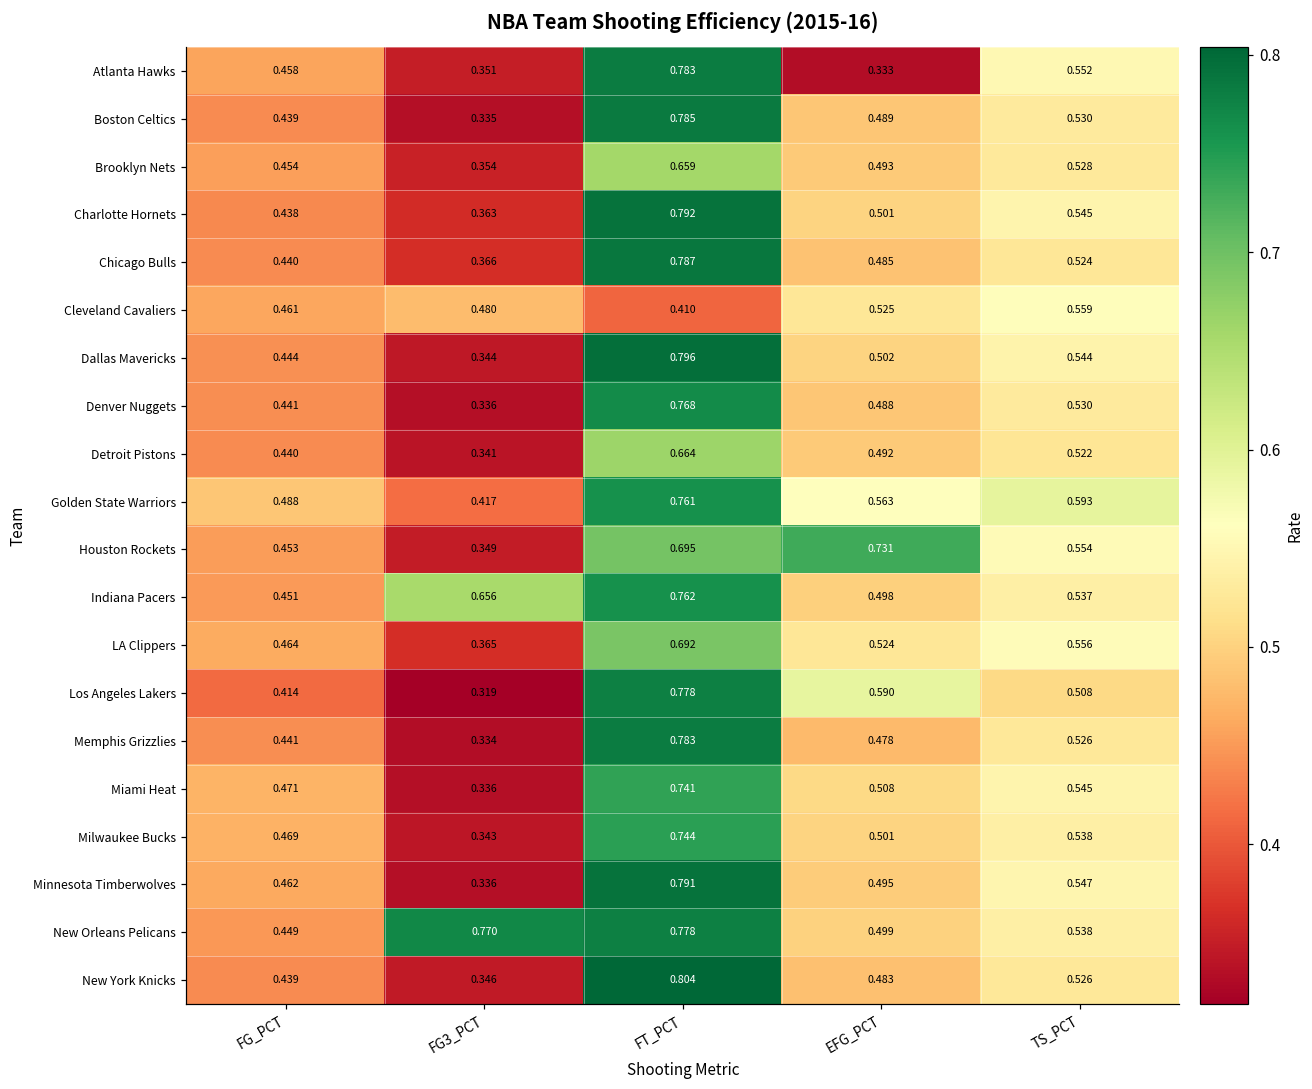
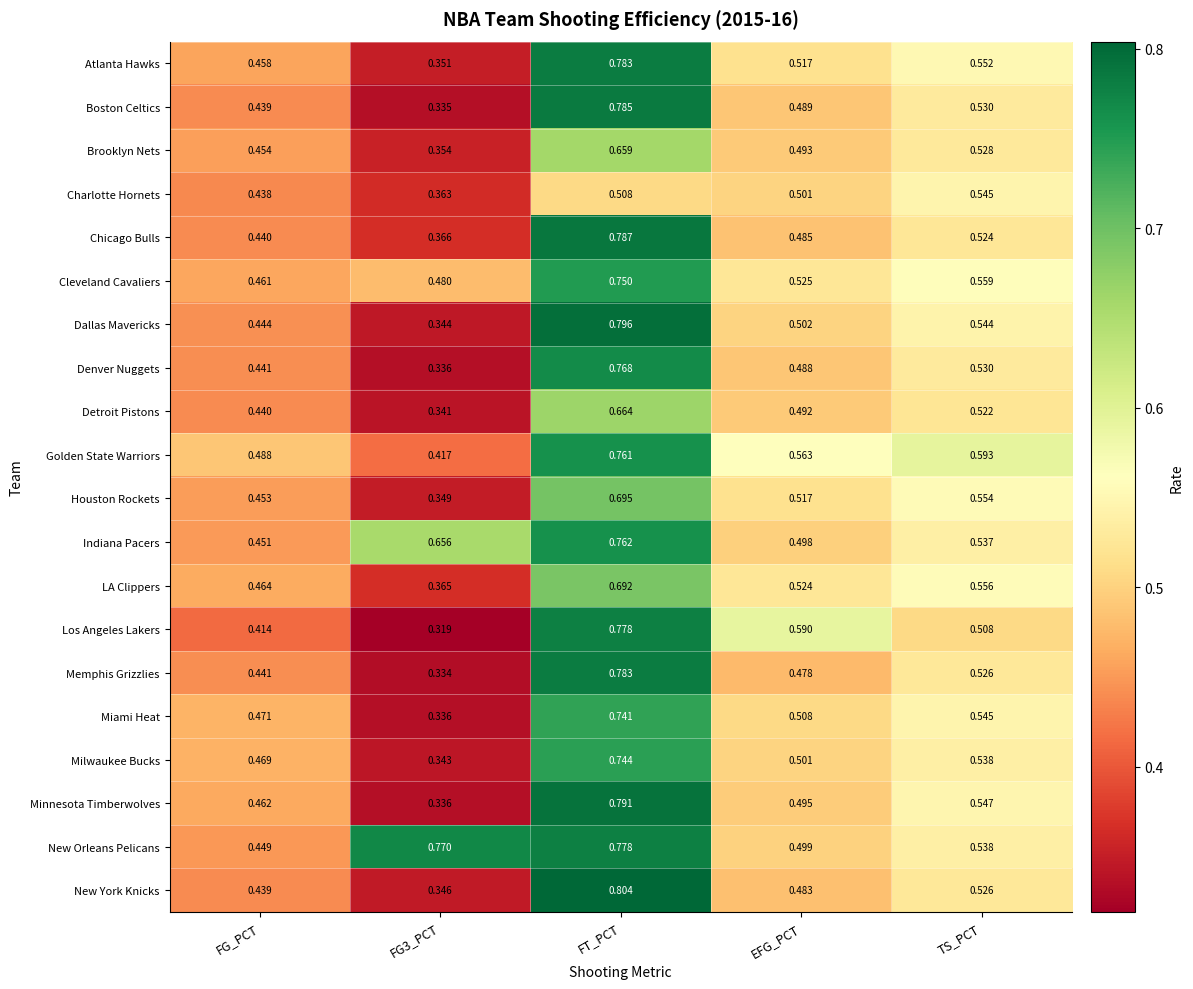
  {
    "Atlanta Hawks": {
      "FG_PCT": 0.458,
      "FG3_PCT": 0.351,
      "FT_PCT": 0.783,
-     "EFG_PCT": 0.333,
+     "EFG_PCT": 0.517,
      "TS_PCT": 0.552
    },
    "Boston Celtics": {
      "FG_PCT": 0.439,
      "FG3_PCT": 0.335,
      "FT_PCT": 0.785,
      "EFG_PCT": 0.489,
      "TS_PCT": 0.530
    },
    "Brooklyn Nets": {
      "FG_PCT": 0.454,
      "FG3_PCT": 0.354,
      "FT_PCT": 0.659,
      "EFG_PCT": 0.493,
      "TS_PCT": 0.528
    },
    "Charlotte Hornets": {
      "FG_PCT": 0.438,
      "FG3_PCT": 0.363,
-     "FT_PCT": 0.792,
+     "FT_PCT": 0.508,
      "EFG_PCT": 0.501,
      "TS_PCT": 0.545
    },
    "Chicago Bulls": {
      "FG_PCT": 0.440,
      "FG3_PCT": 0.366,
      "FT_PCT": 0.787,
      "EFG_PCT": 0.485,
      "TS_PCT": 0.524
    },
    "Cleveland Cavaliers": {
      "FG_PCT": 0.461,
      "FG3_PCT": 0.480,
-     "FT_PCT": 0.410,
+     "FT_PCT": 0.750,
      "EFG_PCT": 0.525,
      "TS_PCT": 0.559
    },
    "Dallas Mavericks": {
      "FG_PCT": 0.444,
      "FG3_PCT": 0.344,
      "FT_PCT": 0.796,
      "EFG_PCT": 0.502,
      "TS_PCT": 0.544
    },
    "Denver Nuggets": {
      "FG_PCT": 0.441,
      "FG3_PCT": 0.336,
      "FT_PCT": 0.768,
      "EFG_PCT": 0.488,
      "TS_PCT": 0.530
    },
    "Detroit Pistons": {
      "FG_PCT": 0.440,
      "FG3_PCT": 0.341,
      "FT_PCT": 0.664,
      "EFG_PCT": 0.492,
      "TS_PCT": 0.522
    },
    "Golden State Warriors": {
      "FG_PCT": 0.488,
      "FG3_PCT": 0.417,
      "FT_PCT": 0.761,
      "EFG_PCT": 0.563,
      "TS_PCT": 0.593
    },
    "Houston Rockets": {
      "FG_PCT": 0.453,
      "FG3_PCT": 0.349,
      "FT_PCT": 0.695,
-     "EFG_PCT": 0.731,
+     "EFG_PCT": 0.517,
      "TS_PCT": 0.554
    },
    "Indiana Pacers": {
      "FG_PCT": 0.451,
      "FG3_PCT": 0.656,
      "FT_PCT": 0.762,
      "EFG_PCT": 0.498,
      "TS_PCT": 0.537
    },
    "LA Clippers": {
      "FG_PCT": 0.464,
      "FG3_PCT": 0.365,
      "FT_PCT": 0.692,
      "EFG_PCT": 0.524,
      "TS_PCT": 0.556
    },
    "Los Angeles Lakers": {
      "FG_PCT": 0.414,
      "FG3_PCT": 0.319,
      "FT_PCT": 0.778,
      "EFG_PCT": 0.590,
      "TS_PCT": 0.508
    },
    "Memphis Grizzlies": {
      "FG_PCT": 0.441,
      "FG3_PCT": 0.334,
      "FT_PCT": 0.783,
      "EFG_PCT": 0.478,
      "TS_PCT": 0.526
    },
    "Miami Heat": {
      "FG_PCT": 0.471,
      "FG3_PCT": 0.336,
      "FT_PCT": 0.741,
      "EFG_PCT": 0.508,
      "TS_PCT": 0.545
    },
    "Milwaukee Bucks": {
      "FG_PCT": 0.469,
      "FG3_PCT": 0.343,
      "FT_PCT": 0.744,
      "EFG_PCT": 0.501,
      "TS_PCT": 0.538
    },
    "Minnesota Timberwolves": {
      "FG_PCT": 0.462,
      "FG3_PCT": 0.336,
      "FT_PCT": 0.791,
      "EFG_PCT": 0.495,
      "TS_PCT": 0.547
    },
    "New Orleans Pelicans": {
      "FG_PCT": 0.449,
      "FG3_PCT": 0.770,
      "FT_PCT": 0.778,
      "EFG_PCT": 0.499,
      "TS_PCT": 0.538
    },
    "New York Knicks": {
      "FG_PCT": 0.439,
      "FG3_PCT": 0.346,
      "FT_PCT": 0.804,
      "EFG_PCT": 0.483,
      "TS_PCT": 0.526
    }
  }
